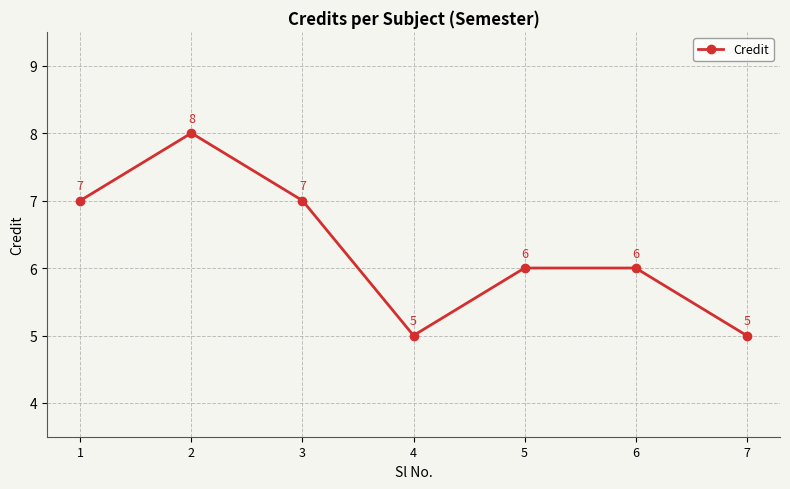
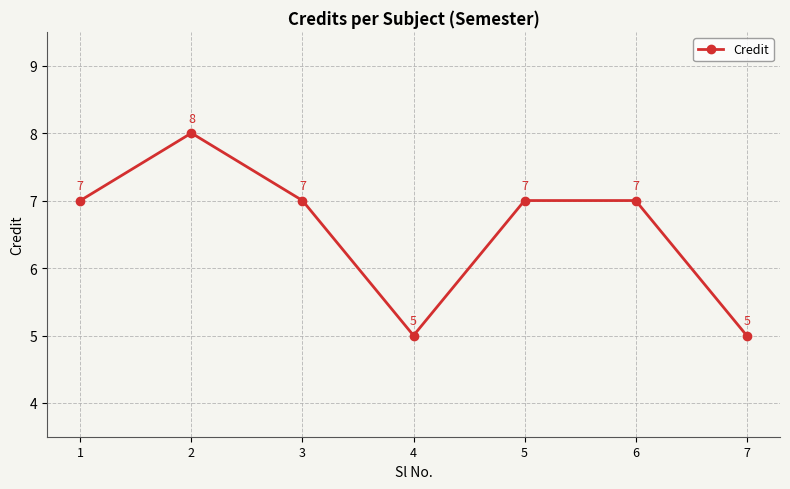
  {
    "1": 7,
    "2": 8,
    "3": 7,
    "4": 5,
-   "5": 6,
-   "6": 6,
+   "5": 7,
+   "6": 7,
    "7": 5
  }
